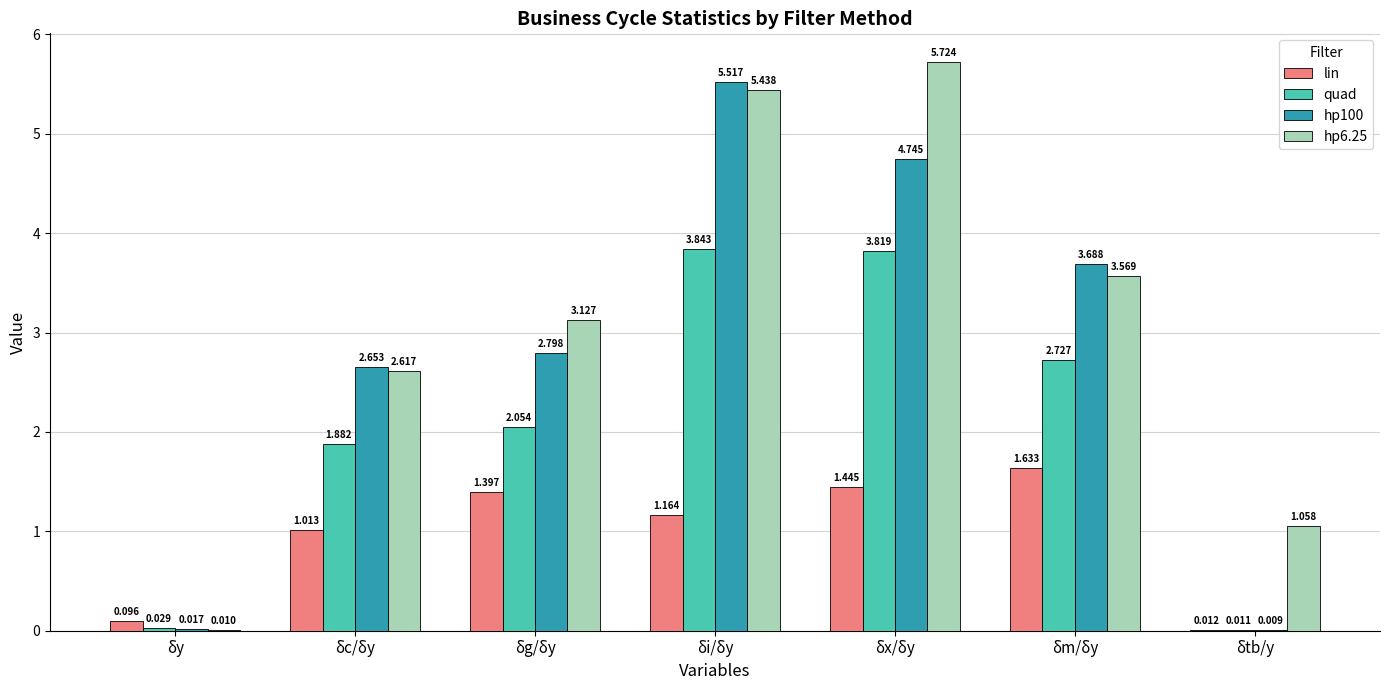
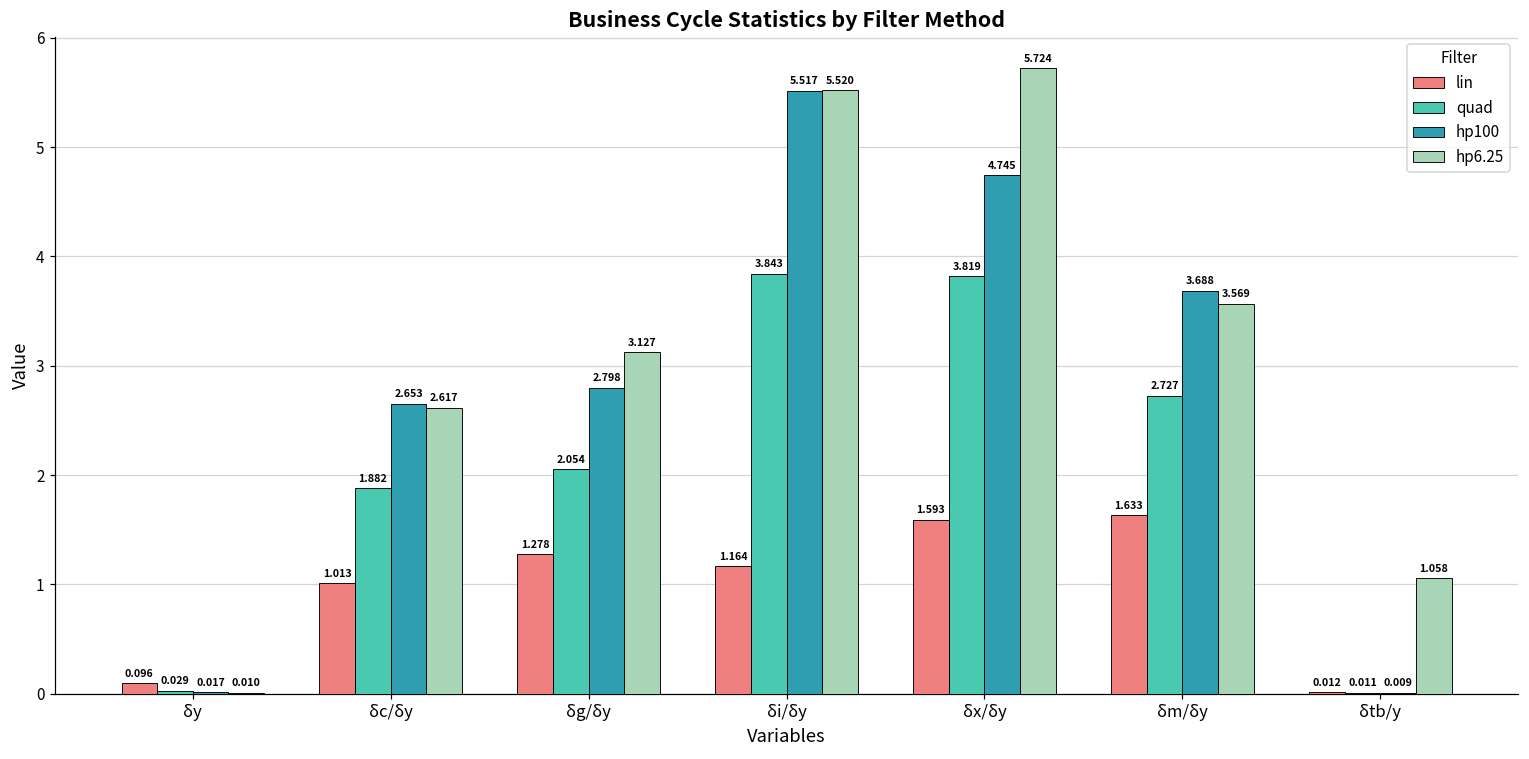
  {
    "lin": {
      "δy": 0.096,
      "δc/δy": 1.013,
-     "δg/δy": 1.397,
+     "δg/δy": 1.278,
      "δi/δy": 1.164,
-     "δx/δy": 1.445,
+     "δx/δy": 1.593,
      "δm/δy": 1.633,
      "δtb/y": 0.012
    },
    "hp6.25": {
      "δy": 0.010,
      "δc/δy": 2.617,
      "δg/δy": 3.127,
-     "δi/δy": 5.438,
+     "δi/δy": 5.520,
      "δx/δy": 5.724,
      "δm/δy": 3.569,
      "δtb/y": 1.058
    }
  }
